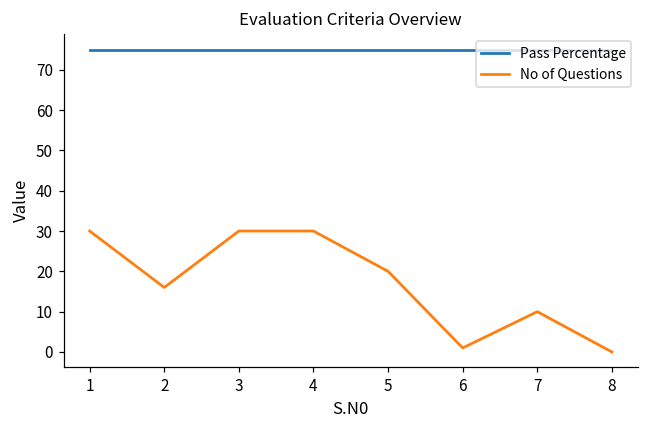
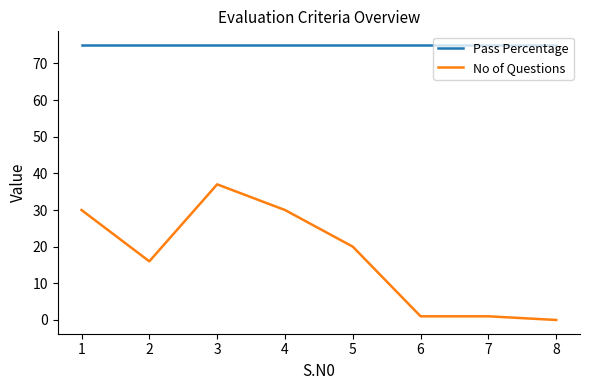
  {
    "Pass Percentage": {
      "1": 75,
      "2": 75,
      "3": 75,
      "4": 75,
      "5": 75,
      "6": 75
    },
    "No of Questions": {
      "1": 30,
      "2": 16,
-     "3": 30,
+     "3": 37,
      "4": 30,
      "5": 20,
      "6": 1,
-     "7": 10,
+     "7": 1,
      "8": 0
    }
  }
